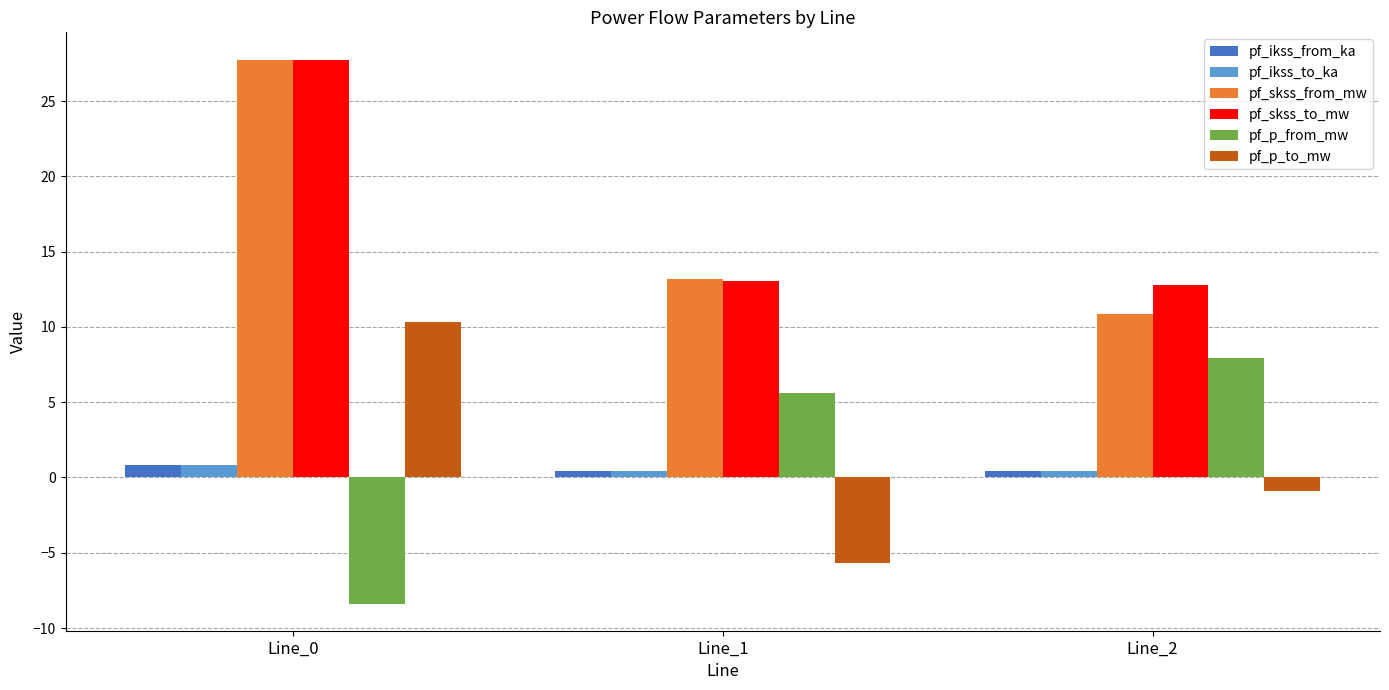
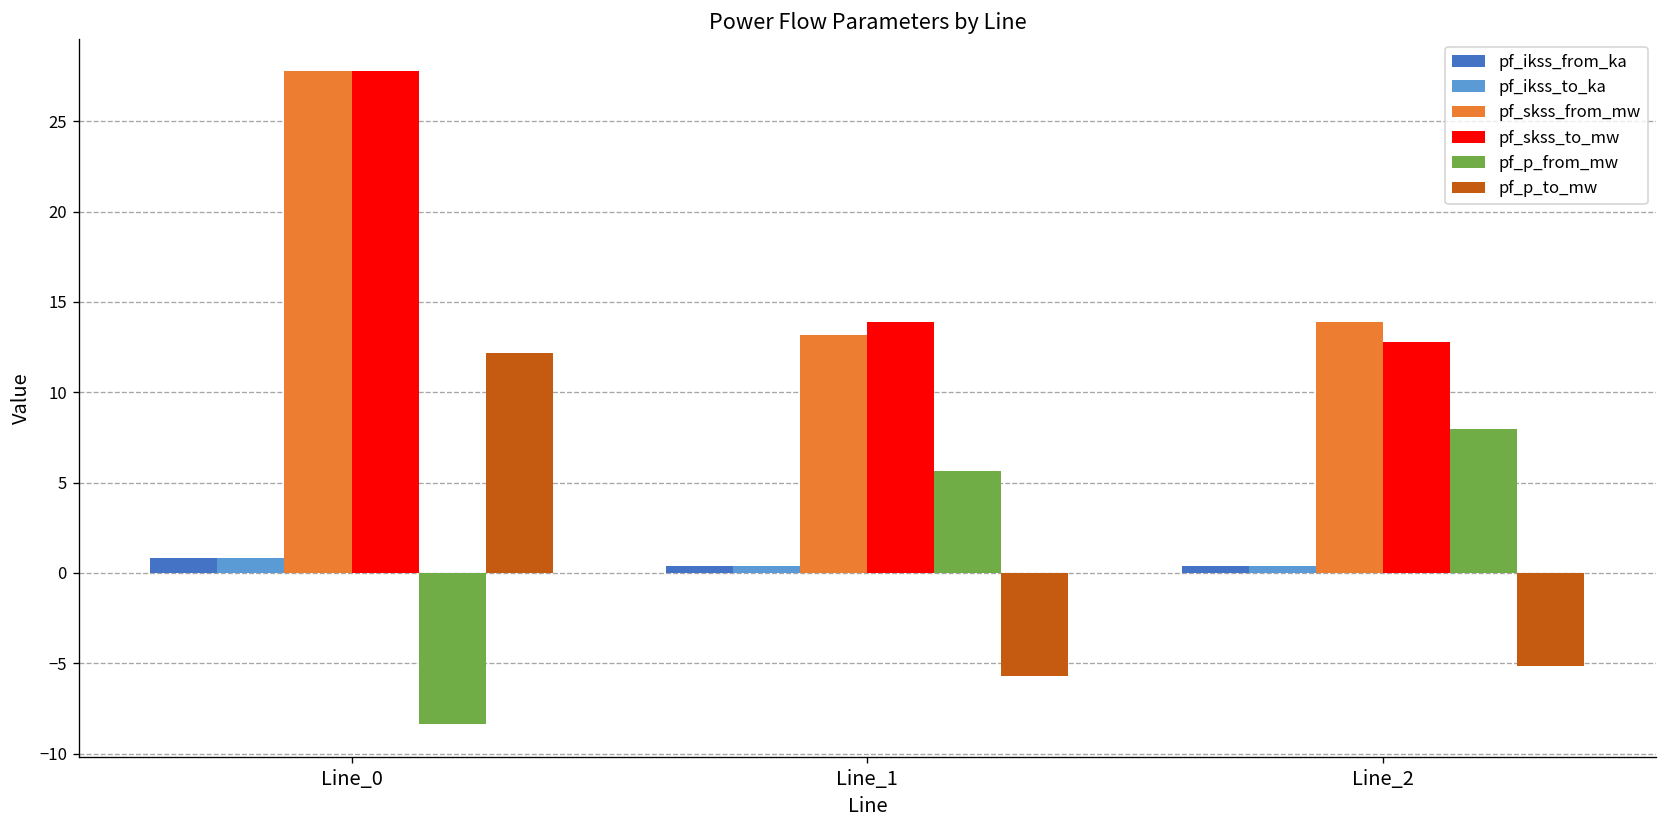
  {
    "pf_skss_from_mw": {
      "Line_0": 27.8,
      "Line_1": 13.2,
-     "Line_2": 10.9
+     "Line_2": 13.9
    },
    "pf_skss_to_mw": {
      "Line_0": 27.8,
-     "Line_1": 13.0,
+     "Line_1": 13.9,
      "Line_2": 12.8
    },
    "pf_p_from_mw": {
      "Line_0": -8.4,
      "Line_1": 5.6,
      "Line_2": 8.0
    },
    "pf_p_to_mw": {
-     "Line_0": 10.3,
+     "Line_0": 12.2,
      "Line_1": -5.7,
-     "Line_2": -0.9
+     "Line_2": -5.1
    }
  }
